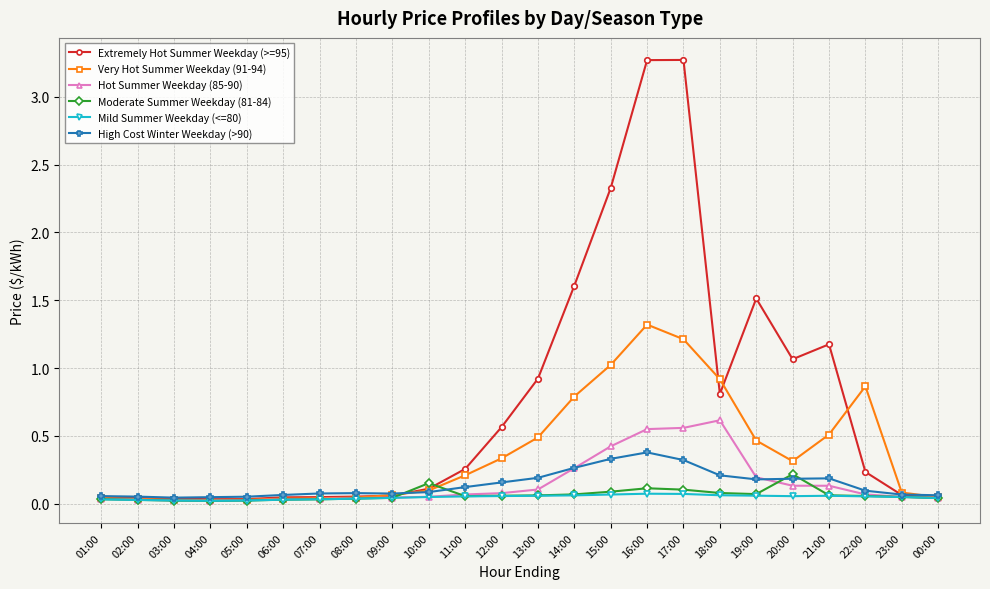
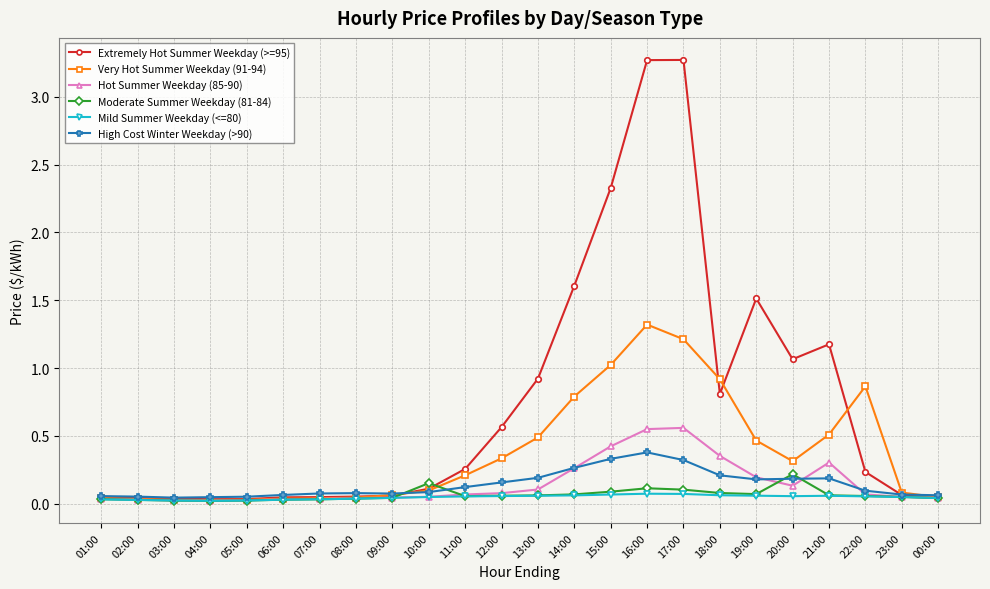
  {
    "Extremely Hot Summer Weekday (>=95)": {
      "11:00": 0.26,
      "12:00": 0.57,
      "13:00": 0.92,
      "14:00": 1.61,
      "15:00": 2.33,
      "16:00": 3.27,
      "17:00": 3.27,
      "18:00": 0.81,
      "19:00": 1.51,
      "20:00": 1.07,
      "21:00": 1.18,
      "22:00": 0.23
    },
    "Very Hot Summer Weekday (91-94)": {
      "11:00": 0.21,
      "12:00": 0.34,
      "13:00": 0.49,
      "14:00": 0.79,
      "15:00": 1.02,
      "16:00": 1.32,
      "17:00": 1.21,
      "18:00": 0.92,
      "19:00": 0.47,
      "20:00": 0.31,
      "21:00": 0.51,
      "22:00": 0.87
    },
    "Hot Summer Weekday (85-90)": {
      "13:00": 0.11,
      "15:00": 0.42,
      "16:00": 0.55,
      "17:00": 0.56,
-     "18:00": 0.62,
+     "18:00": 0.35,
      "20:00": 0.13,
-     "21:00": 0.13
+     "21:00": 0.30
    },
    "Moderate Summer Weekday (81-84)": {
      "10:00": 0.15,
      "15:00": 0.09,
      "16:00": 0.11,
      "17:00": 0.10,
      "20:00": 0.22
    },
    "Mild Summer Weekday (<=80)": {
      "15:00": 0.07,
      "16:00": 0.07,
      "17:00": 0.07,
      "20:00": 0.06
    },
    "High Cost Winter Weekday (>90)": {
      "07:00": 0.08,
      "08:00": 0.08,
      "11:00": 0.12,
      "12:00": 0.16,
      "13:00": 0.19,
      "15:00": 0.33,
      "16:00": 0.38,
      "17:00": 0.32,
      "18:00": 0.21,
      "20:00": 0.18,
      "21:00": 0.19,
      "22:00": 0.10
    }
  }
